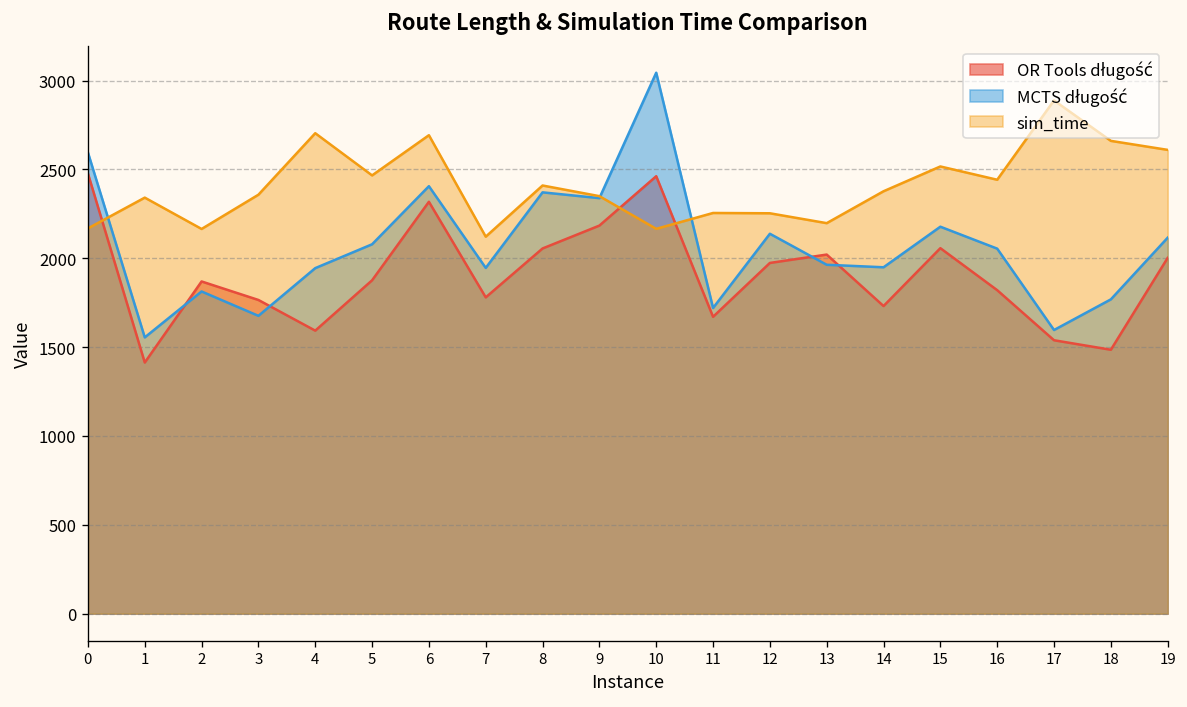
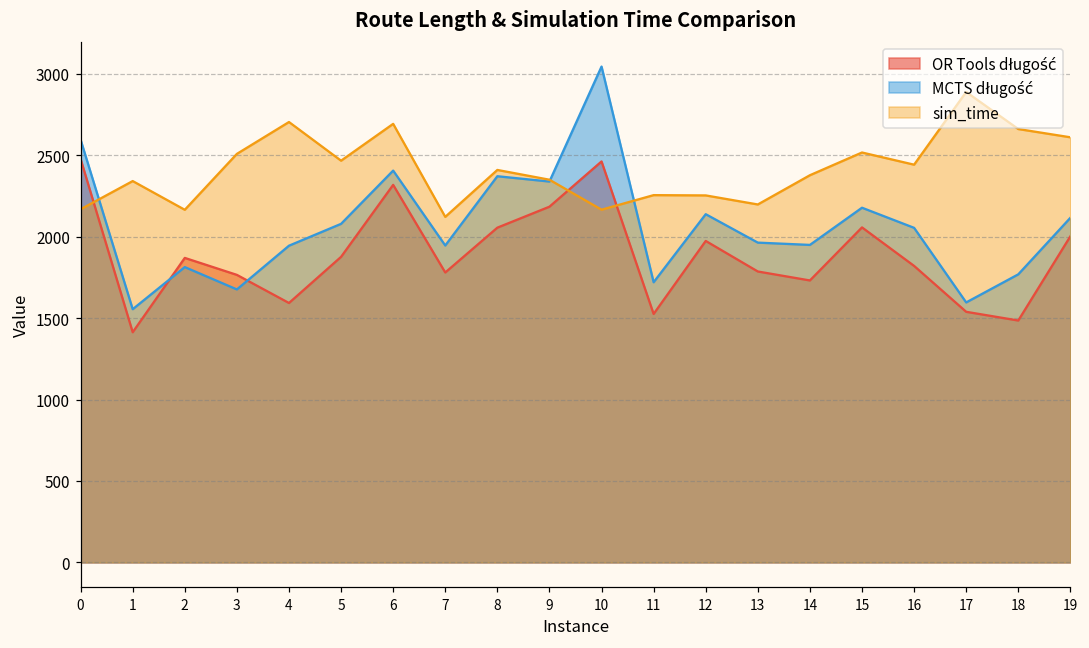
  {
    "OR Tools długość": {
      "0": 2480,
      "1": 1410,
      "2": 1870,
      "3": 1770,
      "4": 1590,
      "5": 1880,
      "6": 2320,
      "7": 1780,
      "8": 2060,
      "9": 2180,
      "10": 2460,
-     "11": 1670,
+     "11": 1530,
      "12": 1970,
-     "13": 2020,
+     "13": 1790,
      "14": 1730,
      "15": 2060,
      "16": 1820,
      "17": 1540,
      "18": 1490,
      "19": 2000
    },
    "MCTS długość": {
      "0": 2600,
      "1": 1550,
      "2": 1810,
      "3": 1680,
      "4": 1940,
      "5": 2080,
      "6": 2410,
      "7": 1950,
      "8": 2370,
      "10": 3040,
      "11": 1720,
      "12": 2140,
      "13": 1960,
      "14": 1950,
      "15": 2180,
      "16": 2050,
      "17": 1600,
      "18": 1770,
      "19": 2120
    },
    "sim_time": {
      "0": 2170,
      "1": 2340,
      "2": 2160,
-     "3": 2360,
+     "3": 2510,
      "4": 2700,
      "5": 2470,
      "6": 2690,
      "7": 2120,
      "8": 2410,
      "10": 2170,
      "11": 2250,
      "12": 2250,
      "13": 2200,
      "14": 2380,
      "15": 2520,
      "16": 2440,
      "18": 2660,
      "19": 2610
    }
  }
